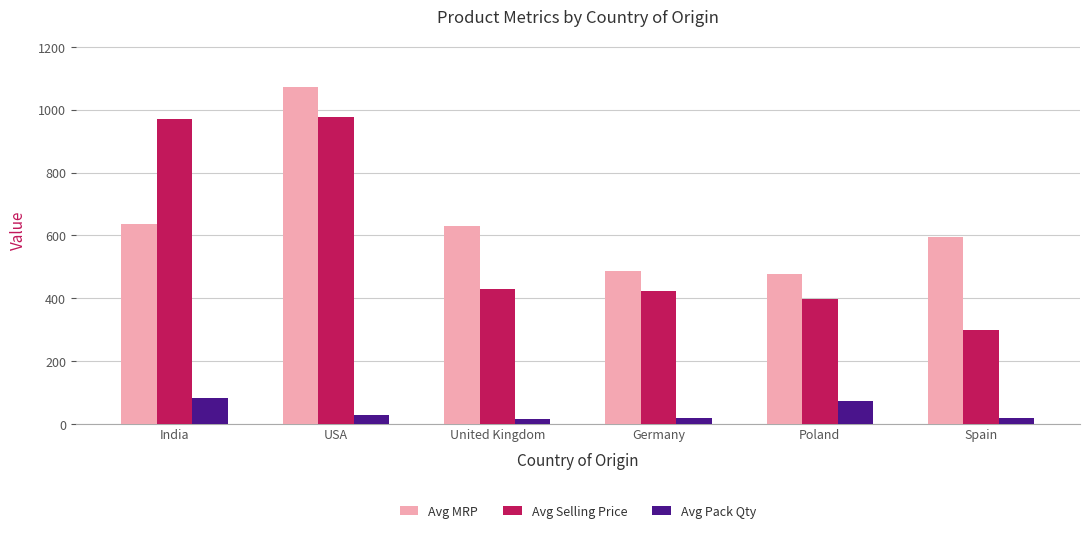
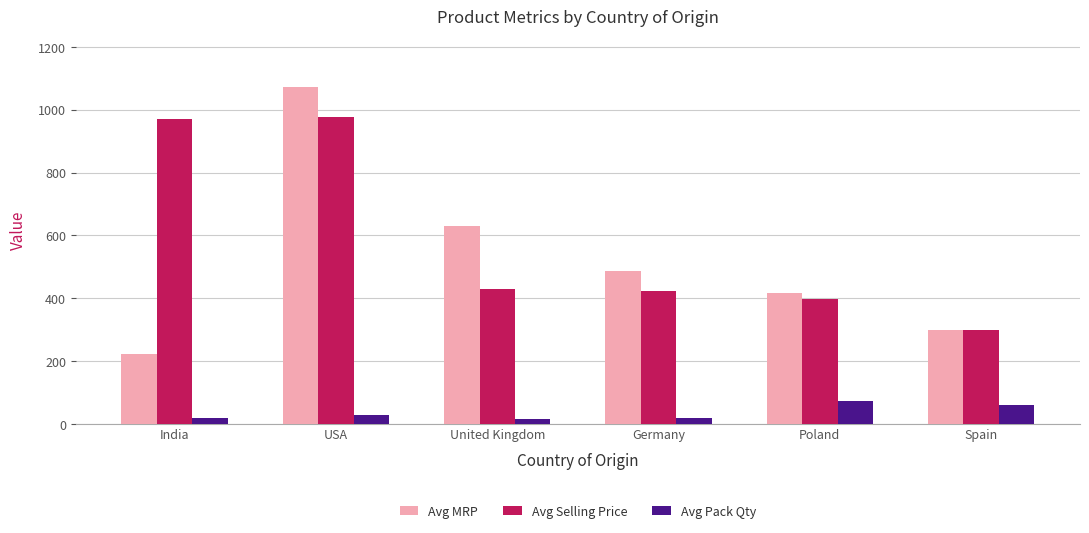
  {
    "Avg MRP": {
-     "India": 640,
+     "India": 220,
      "USA": 1070,
      "United Kingdom": 630,
      "Germany": 490,
-     "Poland": 480,
-     "Spain": 600
+     "Poland": 420,
+     "Spain": 300
    },
    "Avg Selling Price": {
      "India": 970,
      "USA": 980,
      "United Kingdom": 430,
      "Germany": 420,
      "Poland": 400,
      "Spain": 300
    },
    "Avg Pack Qty": {
-     "India": 80,
+     "India": 20,
      "USA": 30,
      "United Kingdom": 20,
      "Germany": 20,
      "Poland": 70,
-     "Spain": 20
+     "Spain": 60
    }
  }
